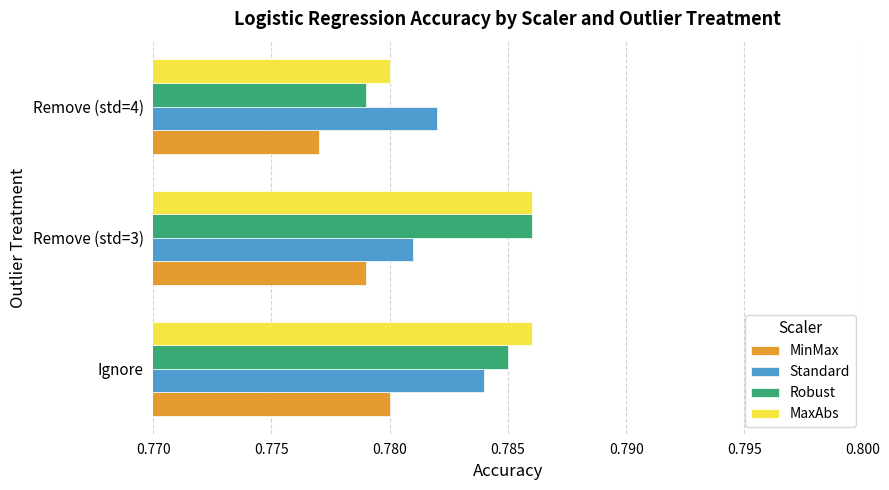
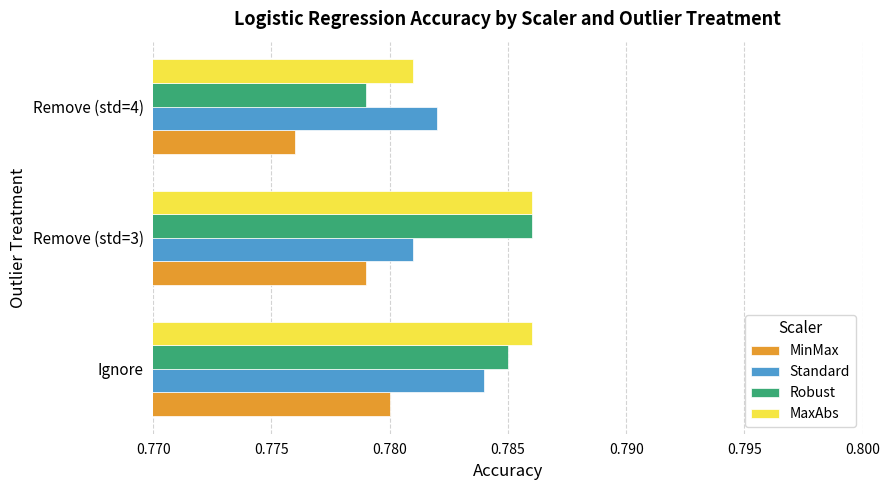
  {
    "MinMax": {
-     "Remove (std=4)": 0.777,
+     "Remove (std=4)": 0.776,
      "Remove (std=3)": 0.779,
      "Ignore": 0.780
    },
    "Standard": {
      "Remove (std=4)": 0.782,
      "Remove (std=3)": 0.781,
      "Ignore": 0.784
    },
    "Robust": {
      "Remove (std=4)": 0.779,
      "Remove (std=3)": 0.786,
      "Ignore": 0.785
    },
    "MaxAbs": {
-     "Remove (std=4)": 0.780,
+     "Remove (std=4)": 0.781,
      "Remove (std=3)": 0.786,
      "Ignore": 0.786
    }
  }
